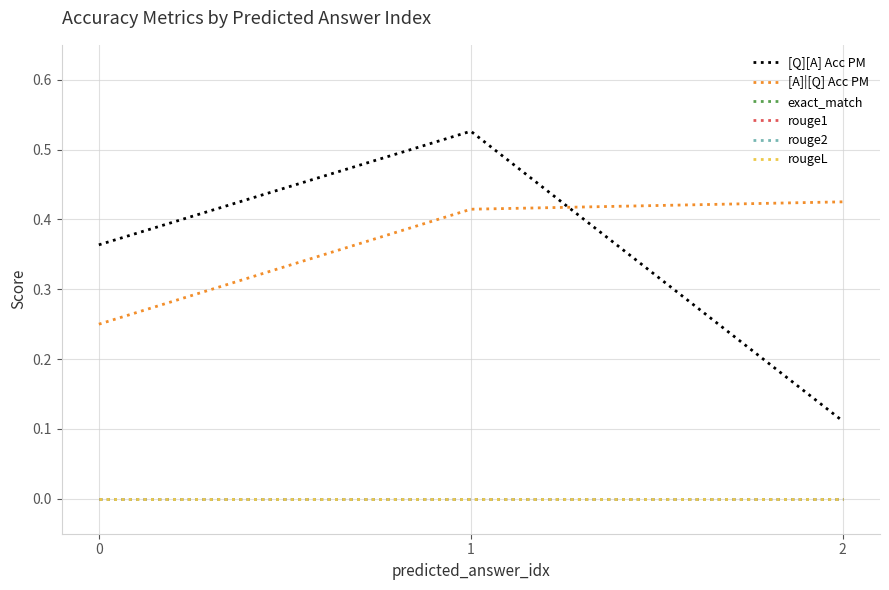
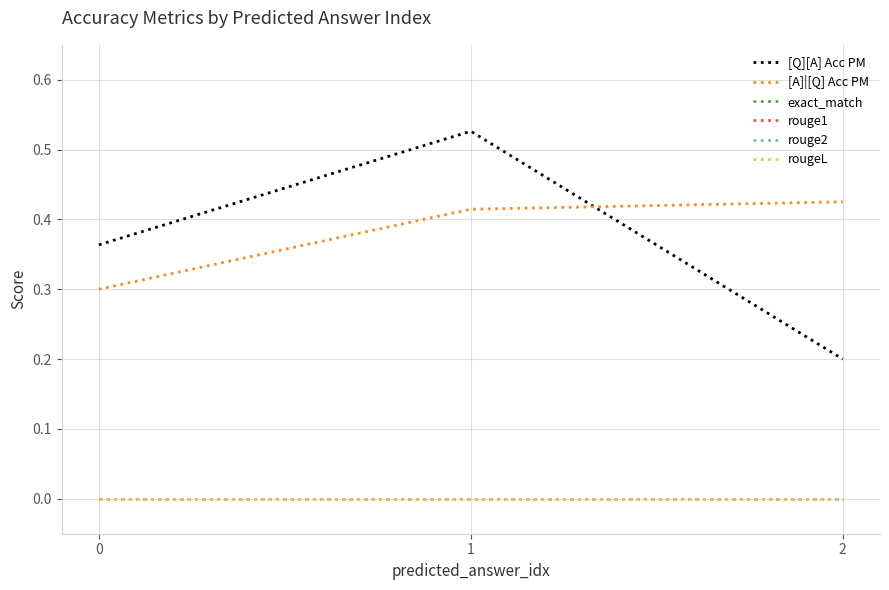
  {
    "[Q][A] Acc PM": {
      "0": 0.36,
      "1": 0.53,
-     "2": 0.11
+     "2": 0.20
    },
    "[A]|[Q] Acc PM": {
-     "0": 0.25,
+     "0": 0.30,
      "1": 0.41,
      "2": 0.43
    },
    "rougeL": {
      "0": 0.00,
      "1": 0.00,
      "2": 0.00
    }
  }
